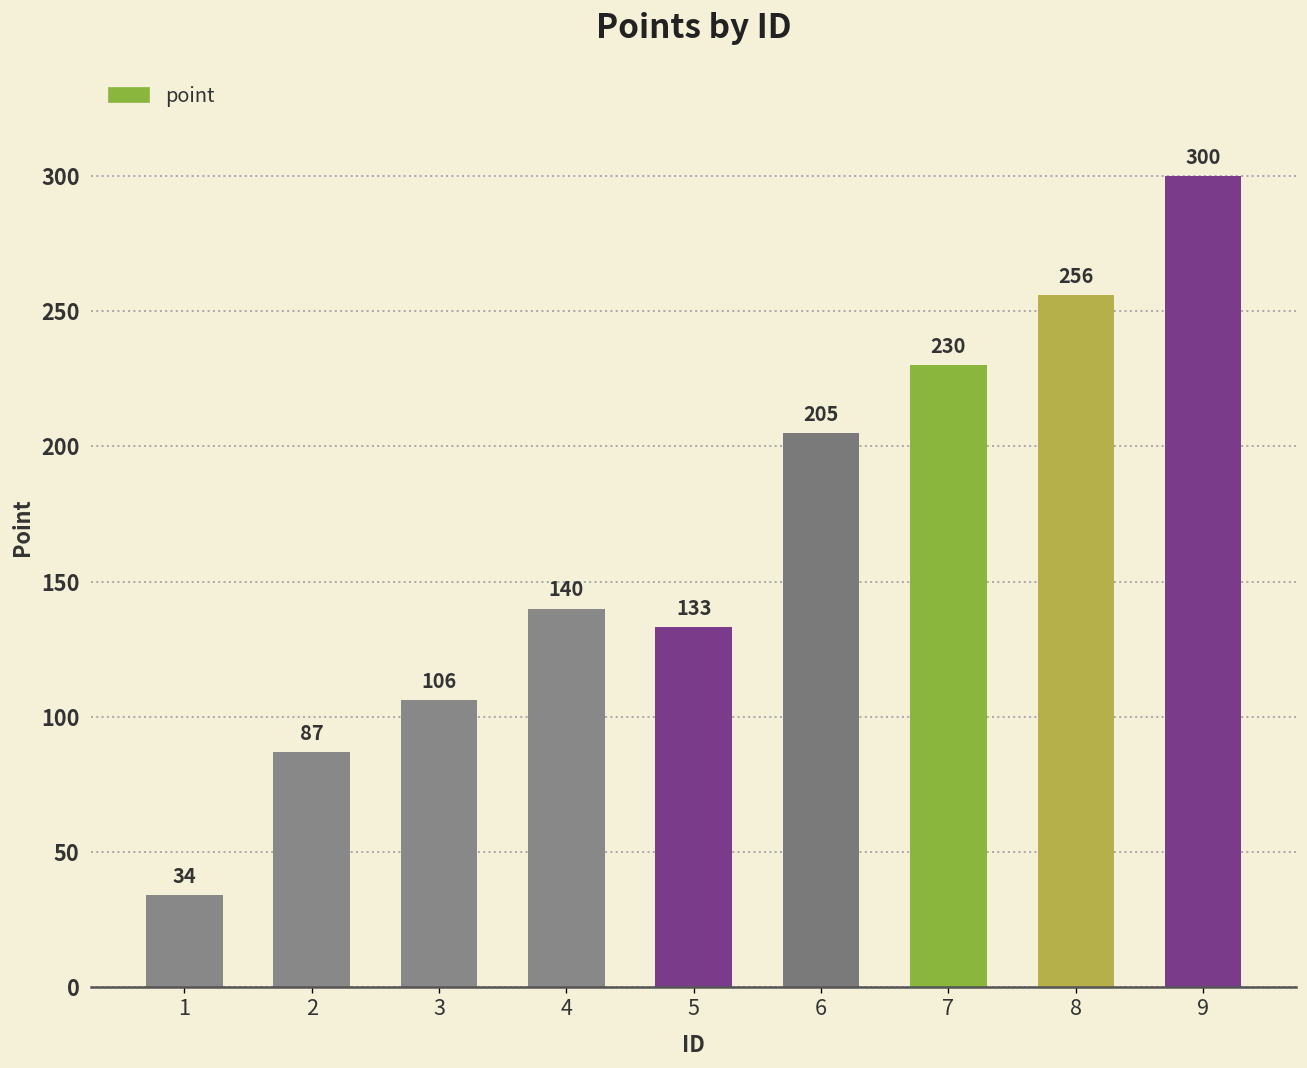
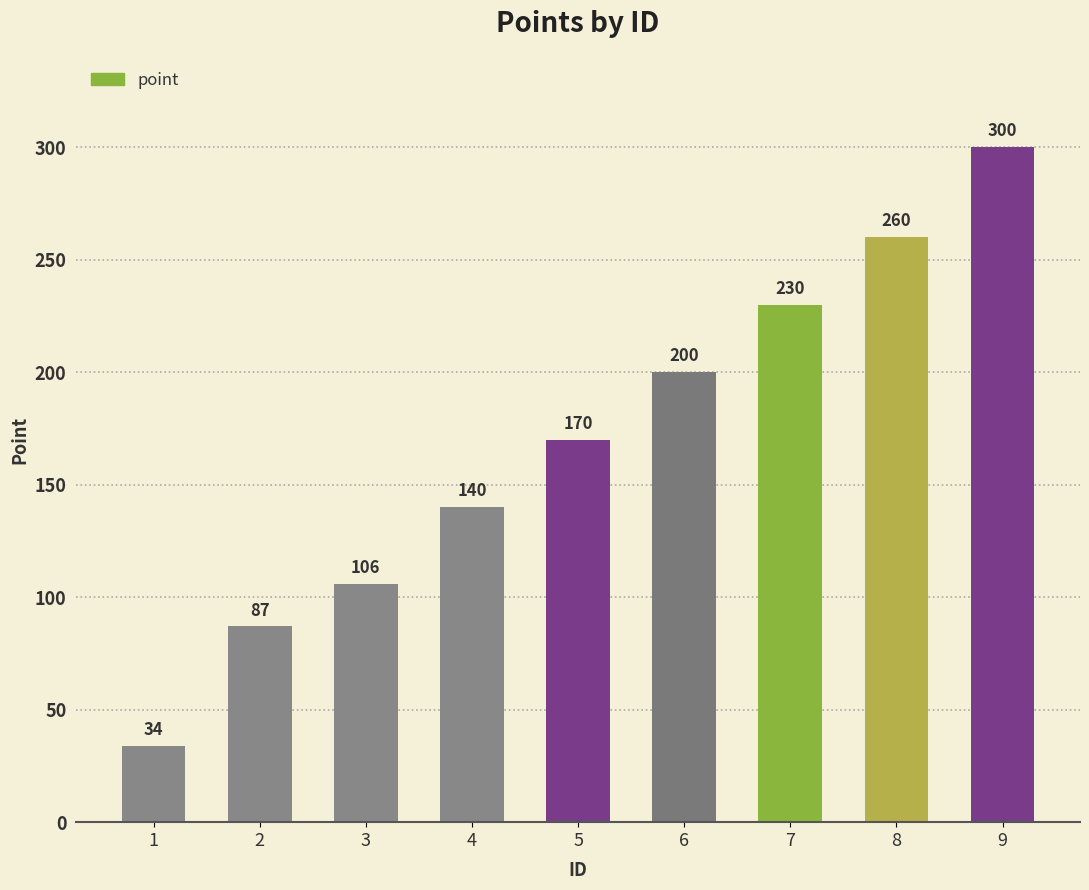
  {
    "1": 34,
    "2": 87,
    "3": 106,
    "4": 140,
-   "5": 133,
-   "6": 205,
+   "5": 170,
+   "6": 200,
    "7": 230,
-   "8": 256,
+   "8": 260,
    "9": 300
  }
